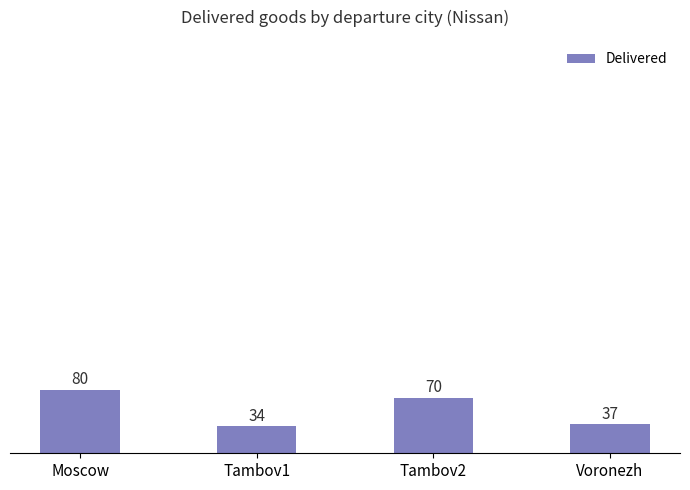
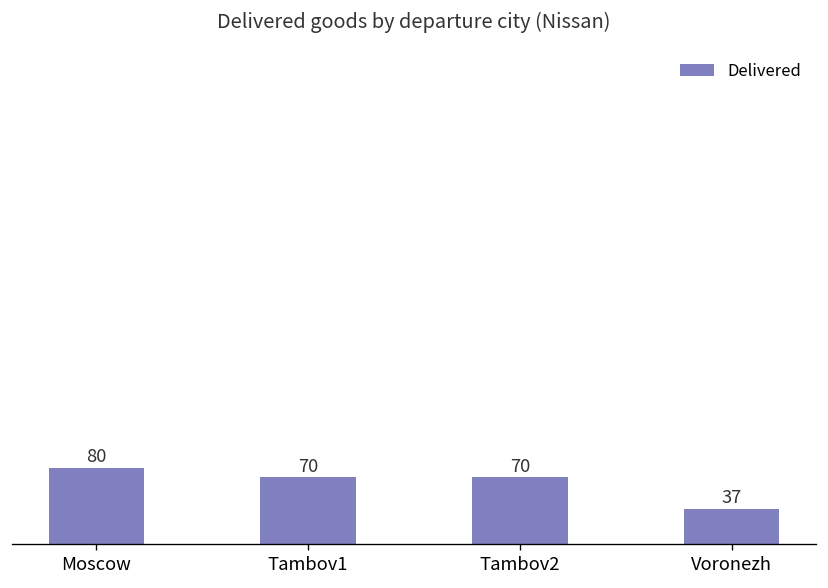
  {
    "Moscow": 80,
-   "Tambov1": 34,
+   "Tambov1": 70,
    "Tambov2": 70,
    "Voronezh": 37
  }
